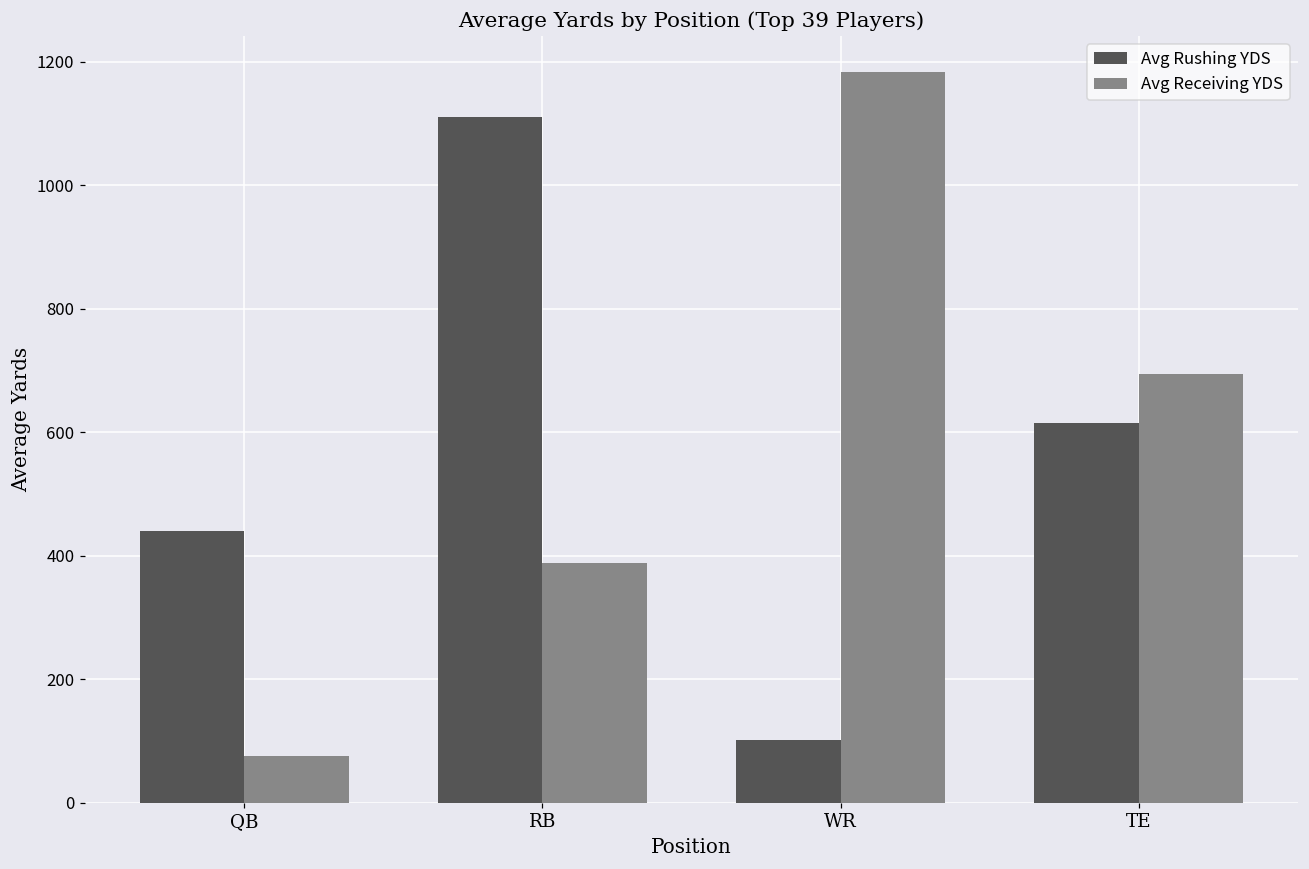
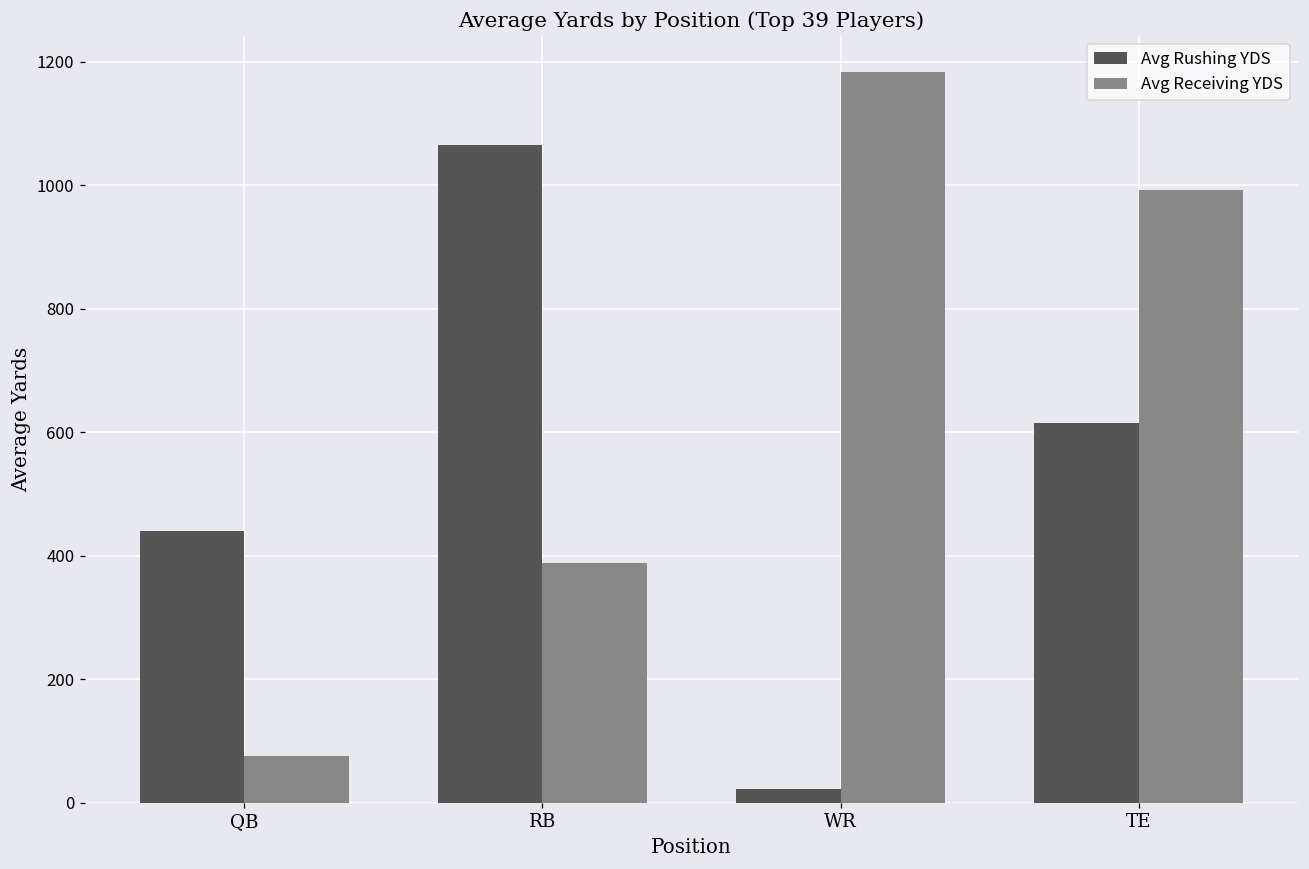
  {
    "Avg Rushing YDS": {
      "QB": 440,
-     "RB": 1110,
-     "WR": 100,
+     "RB": 1070,
+     "WR": 20,
      "TE": 620
    },
    "Avg Receiving YDS": {
      "QB": 70,
      "RB": 390,
      "WR": 1180,
-     "TE": 690
+     "TE": 990
    }
  }
